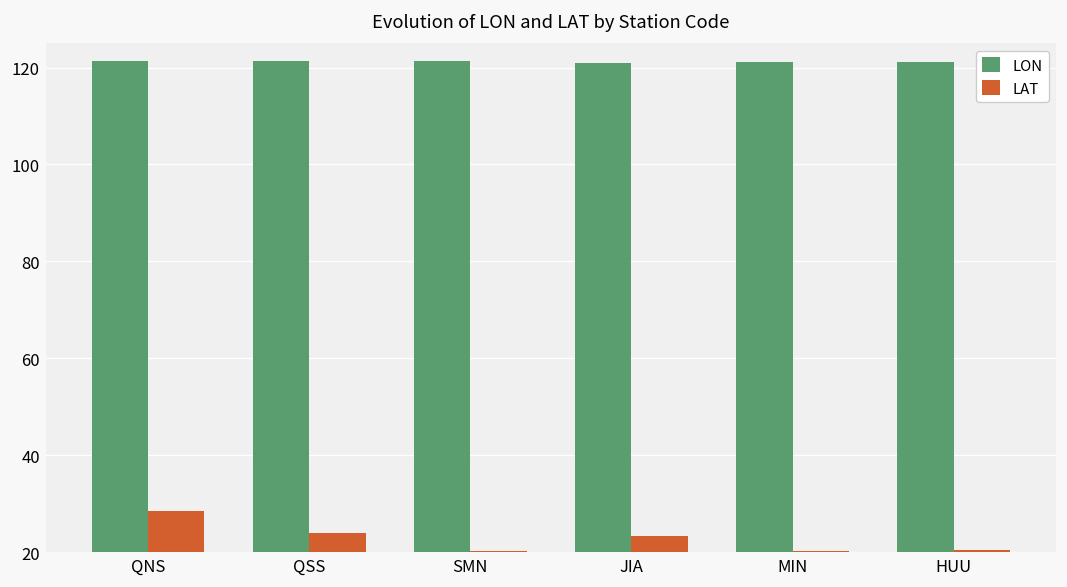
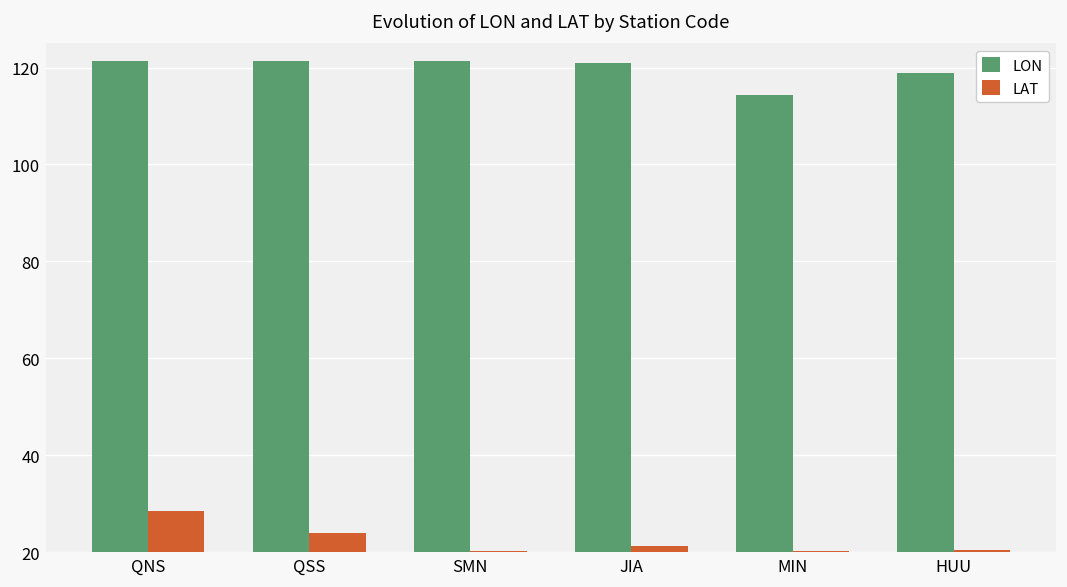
  {
    "LON": {
      "QNS": 121,
      "QSS": 121,
      "SMN": 121,
      "JIA": 121,
-     "MIN": 121,
-     "HUU": 121
+     "MIN": 114,
+     "HUU": 119
    },
    "LAT": {
      "QNS": 29,
      "QSS": 24,
      "SMN": 20,
-     "JIA": 23,
+     "JIA": 21,
      "MIN": 20,
      "HUU": 20
    }
  }
